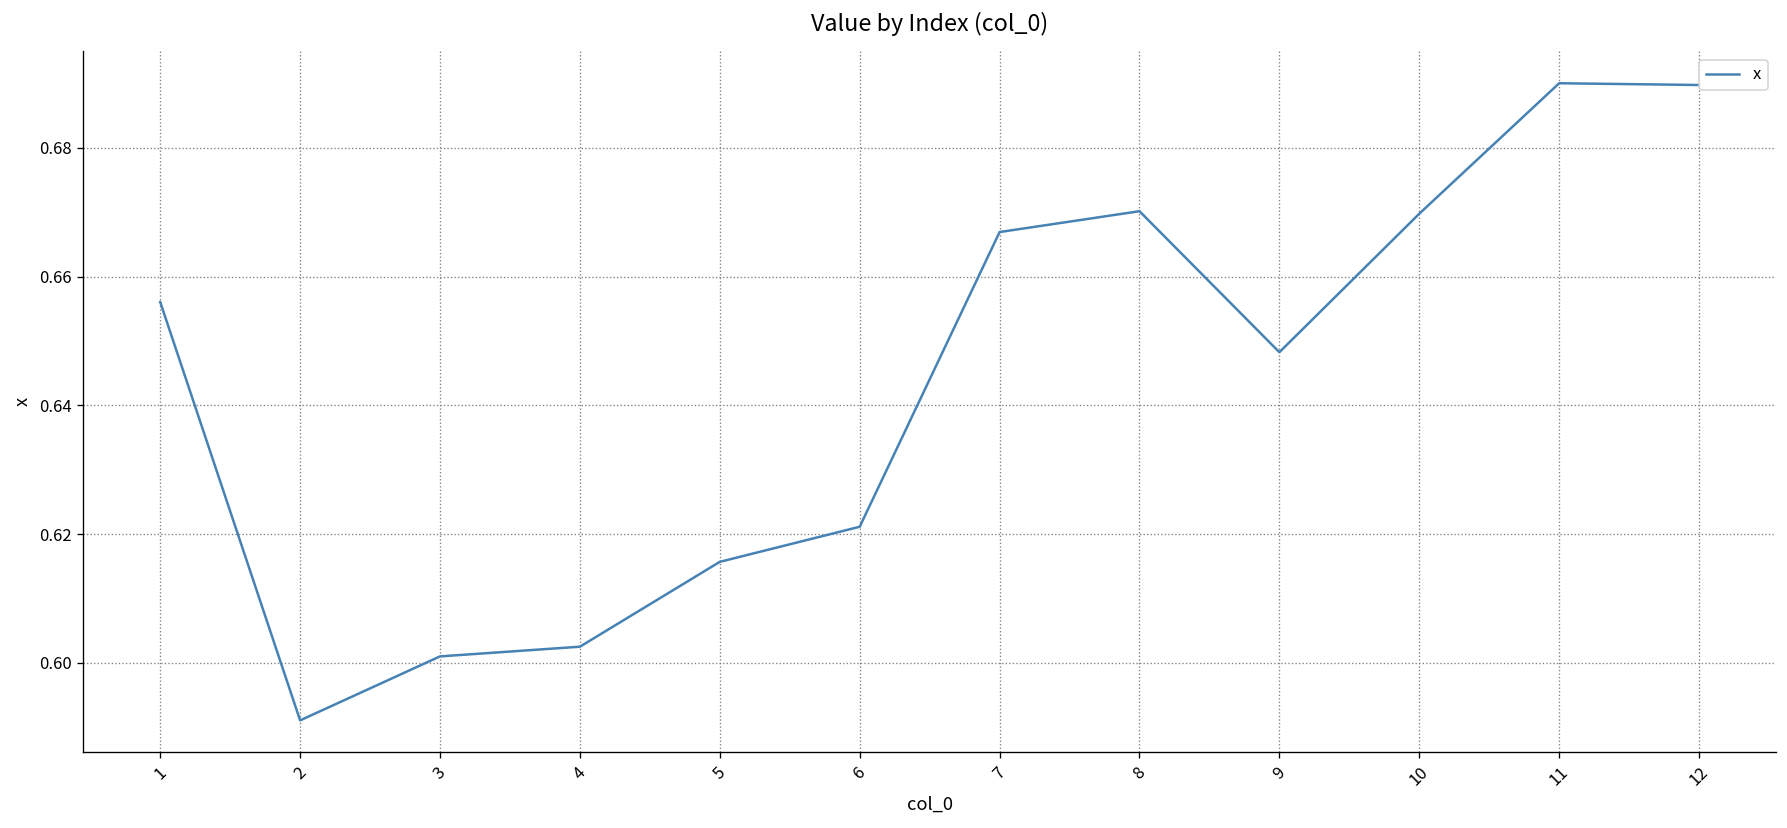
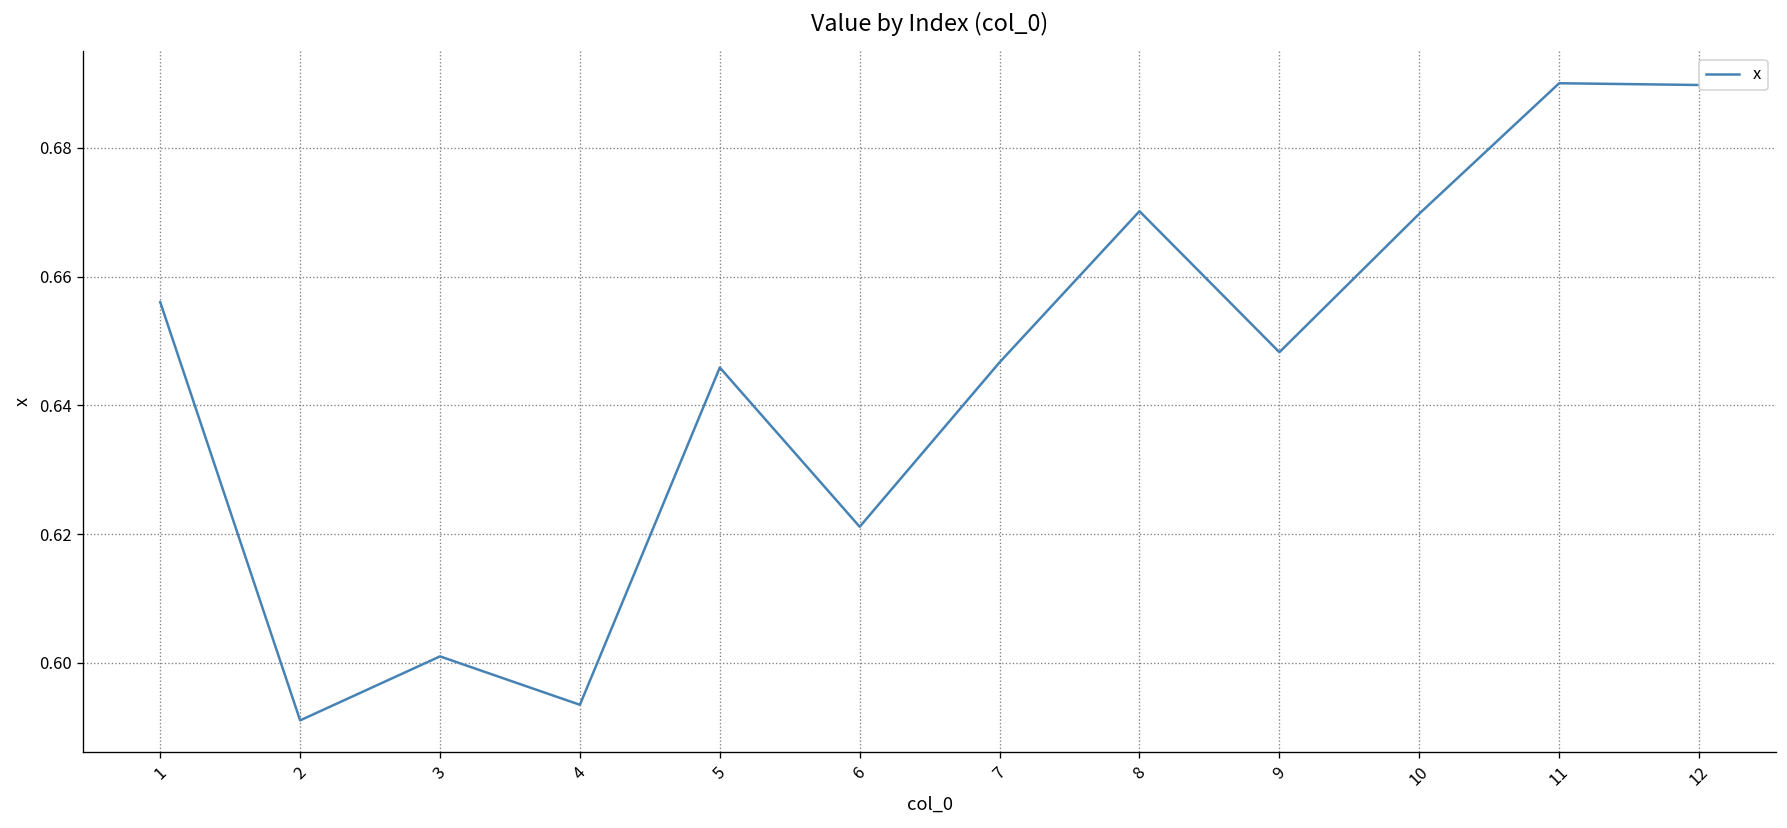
  {
    "1": 0.656,
    "2": 0.591,
    "3": 0.601,
-   "4": 0.602,
-   "5": 0.616,
+   "4": 0.593,
+   "5": 0.646,
    "6": 0.621,
-   "7": 0.667,
+   "7": 0.647,
    "8": 0.670,
    "9": 0.648,
    "10": 0.670,
    "11": 0.690,
    "12": 0.690
  }
